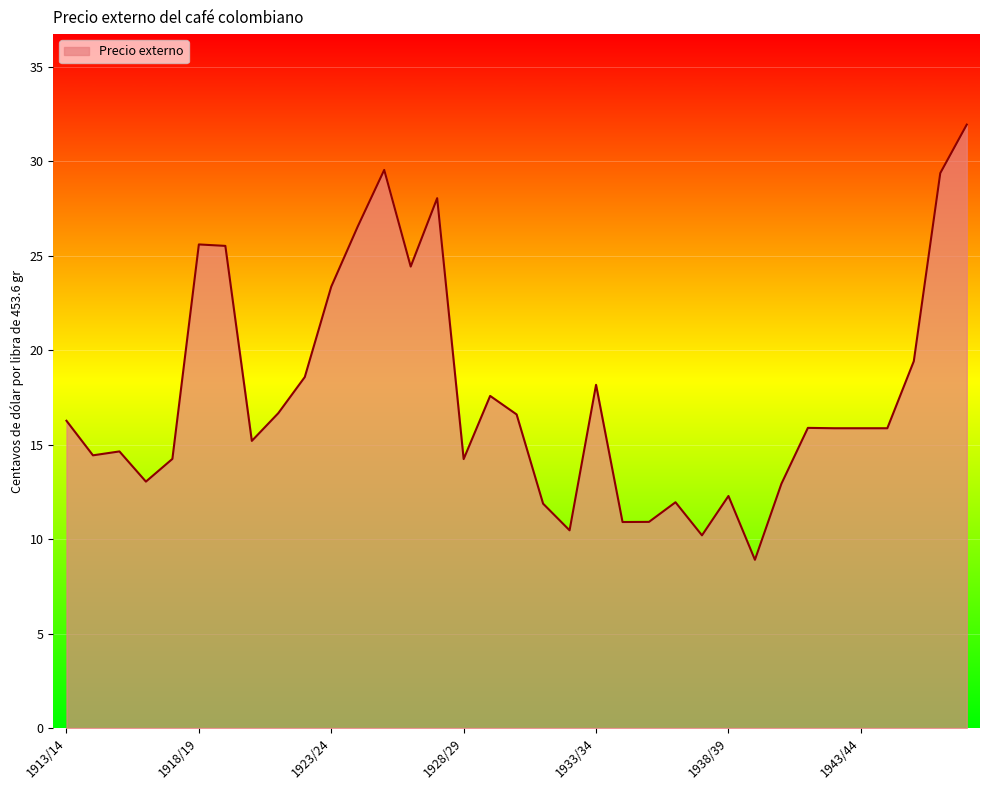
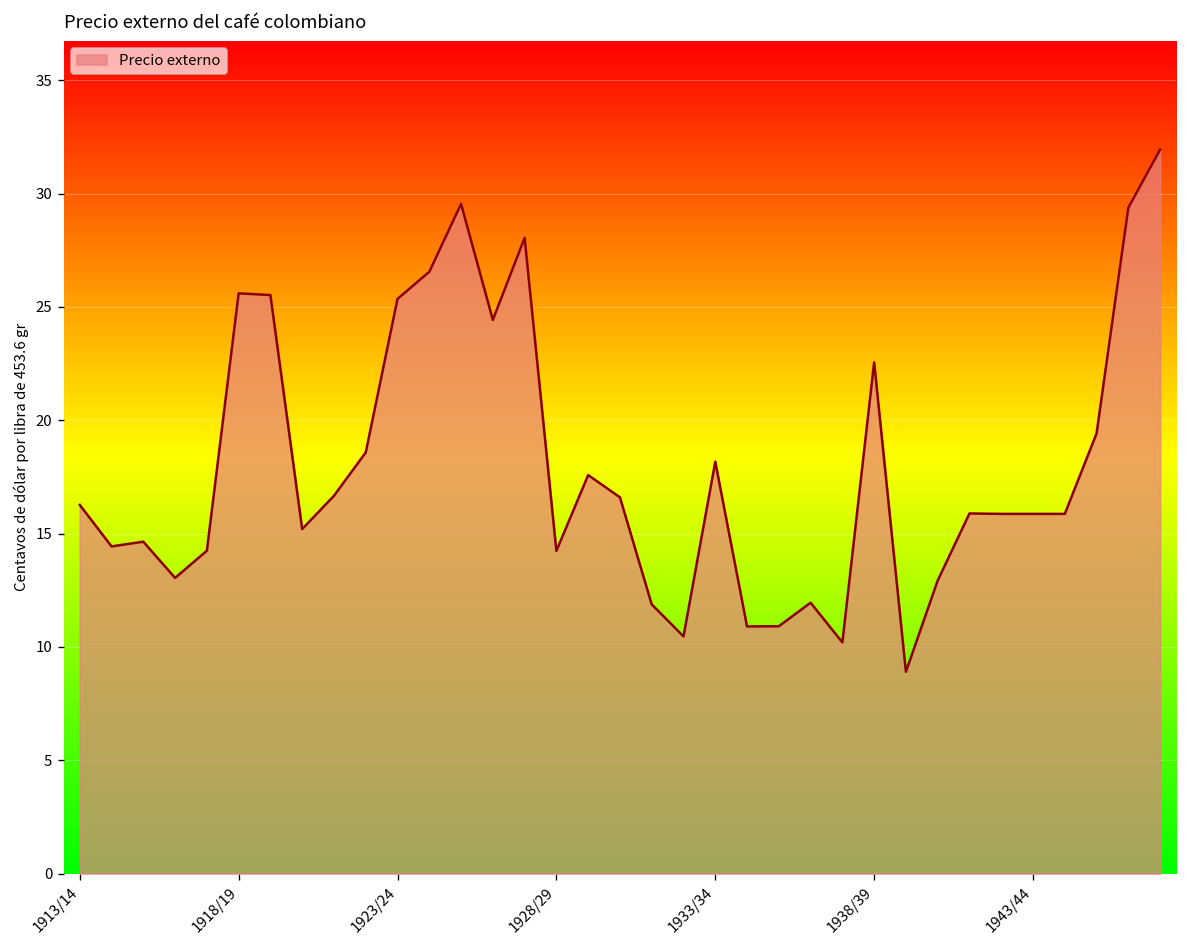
  {
    "1913/14": 16.3,
    "1918/19": 25.6,
-   "1923/24": 23.4,
+   "1923/24": 25.4,
    "1928/29": 14.2,
    "1933/34": 18.2,
-   "1938/39": 12.3,
+   "1938/39": 22.6,
    "1943/44": 15.9
  }
